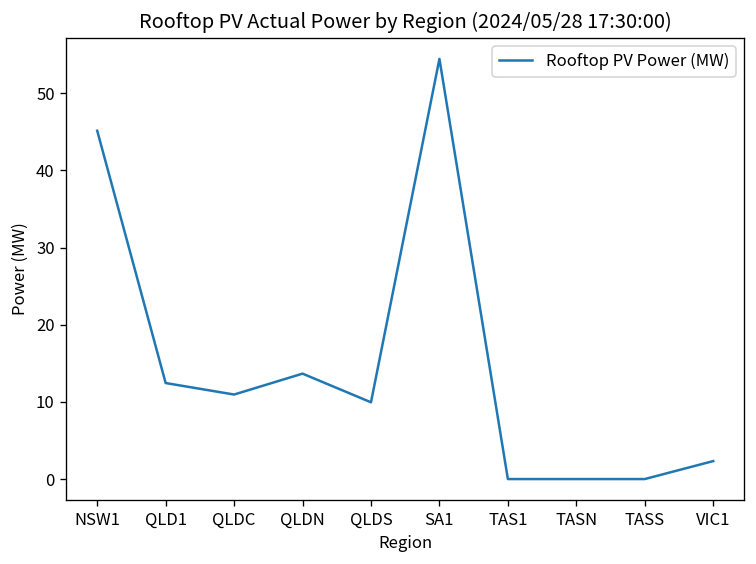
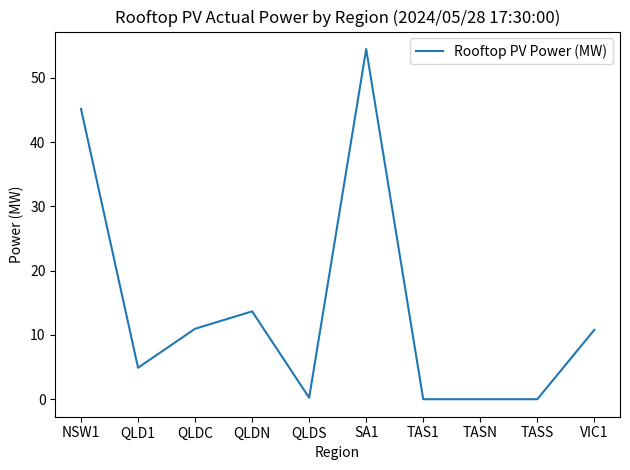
  {
    "NSW1": 45,
-   "QLD1": 12,
+   "QLD1": 5,
    "QLDC": 11,
    "QLDN": 14,
-   "QLDS": 10,
+   "QLDS": 0,
    "SA1": 54,
    "TAS1": 0,
    "TASN": 0,
    "TASS": 0,
-   "VIC1": 2
+   "VIC1": 11
  }
